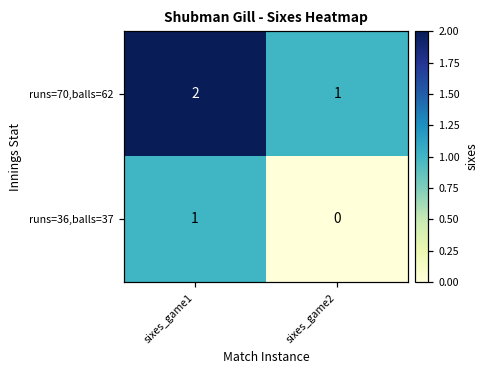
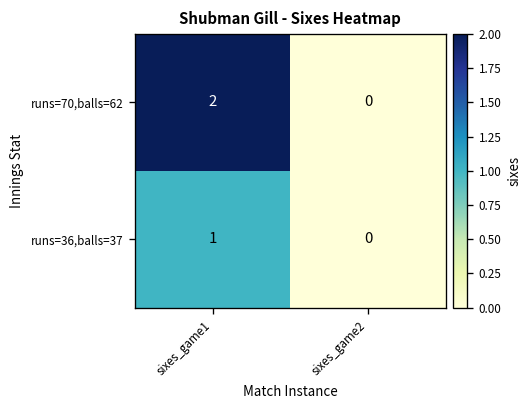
  {
    "runs=70,balls=62": {
      "sixes_game1": 2,
-     "sixes_game2": 1
+     "sixes_game2": 0
    },
    "runs=36,balls=37": {
      "sixes_game1": 1,
      "sixes_game2": 0
    }
  }
